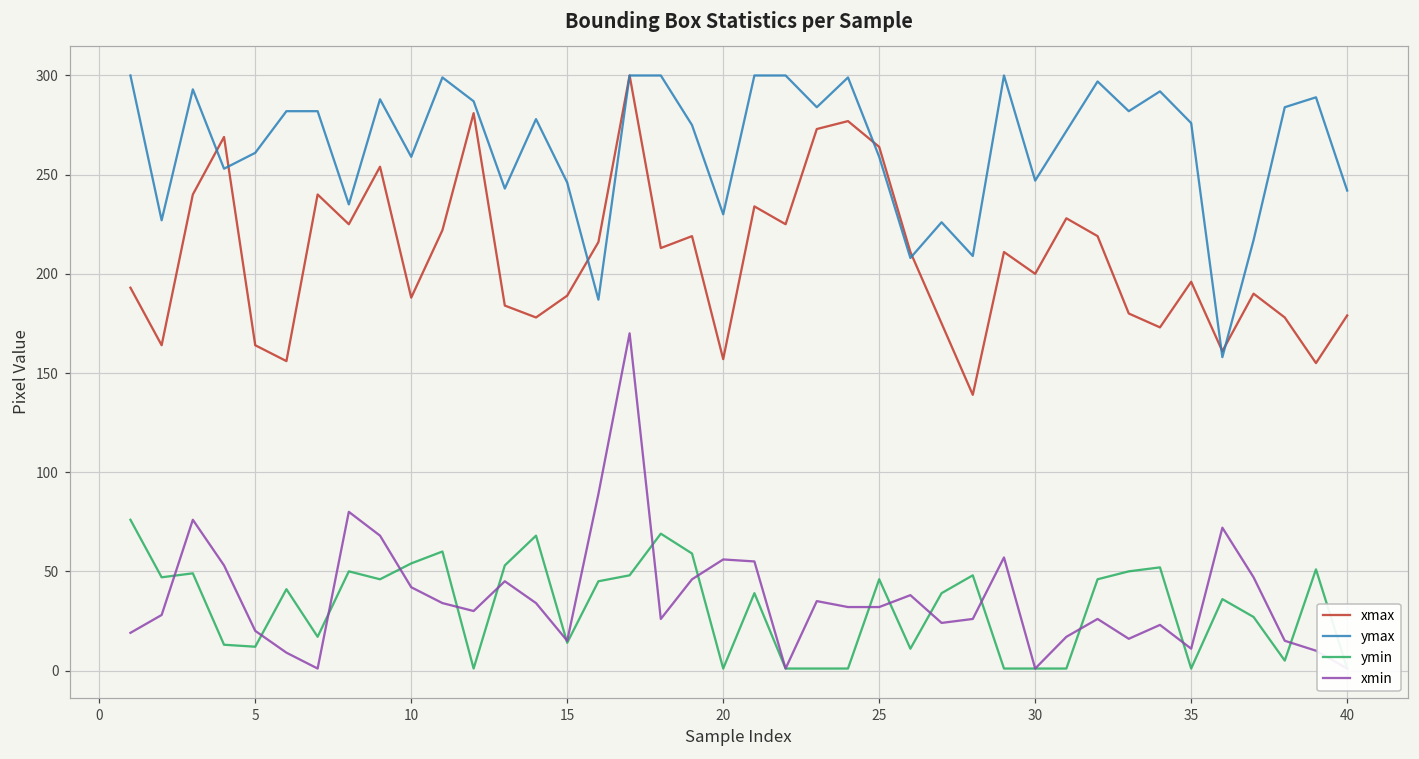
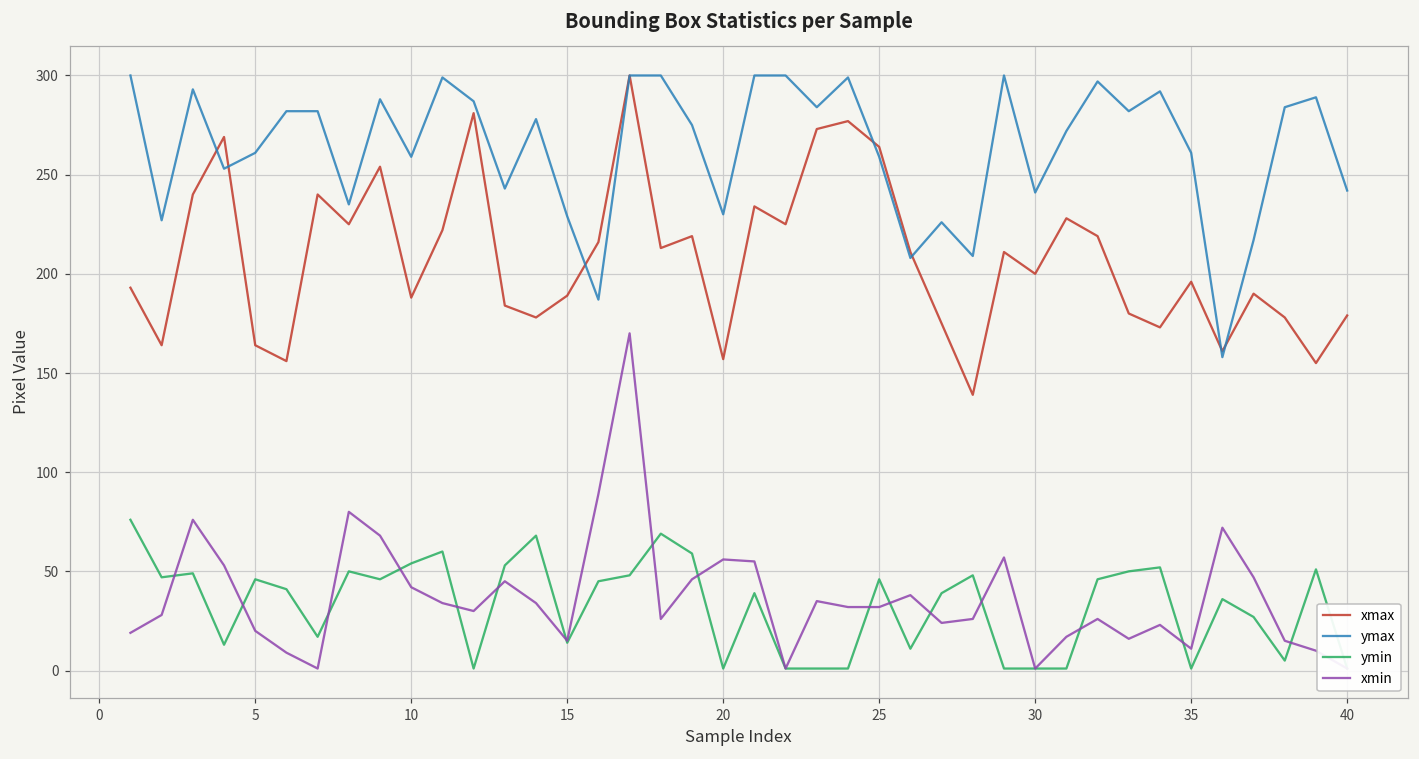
  {
    "xmax": {
      "5": 164,
      "10": 188,
      "15": 189,
      "20": 157,
      "25": 264,
      "30": 200,
      "35": 196,
      "40": 179
    },
    "ymax": {
      "5": 261,
      "10": 259,
-     "15": 246,
+     "15": 229,
      "20": 230,
      "25": 259,
-     "30": 247,
-     "35": 276,
+     "30": 241,
+     "35": 261,
      "40": 242
    },
    "ymin": {
-     "5": 12,
+     "5": 46,
      "10": 54,
      "20": 1,
      "25": 46,
      "35": 1
    },
    "xmin": {
      "5": 20,
      "10": 42,
      "20": 56,
      "25": 32,
      "35": 11
    }
  }
